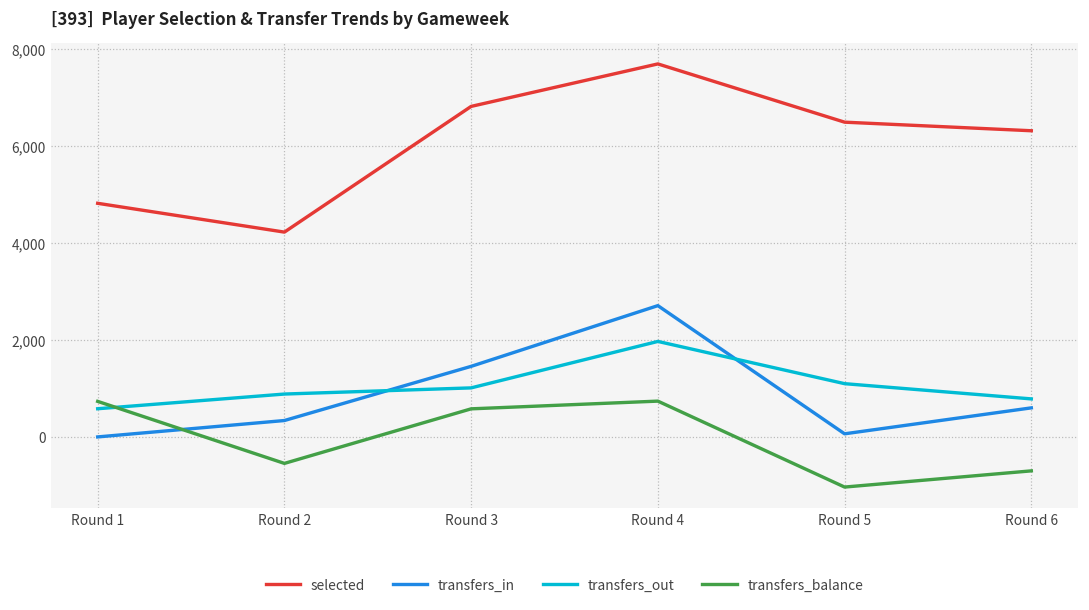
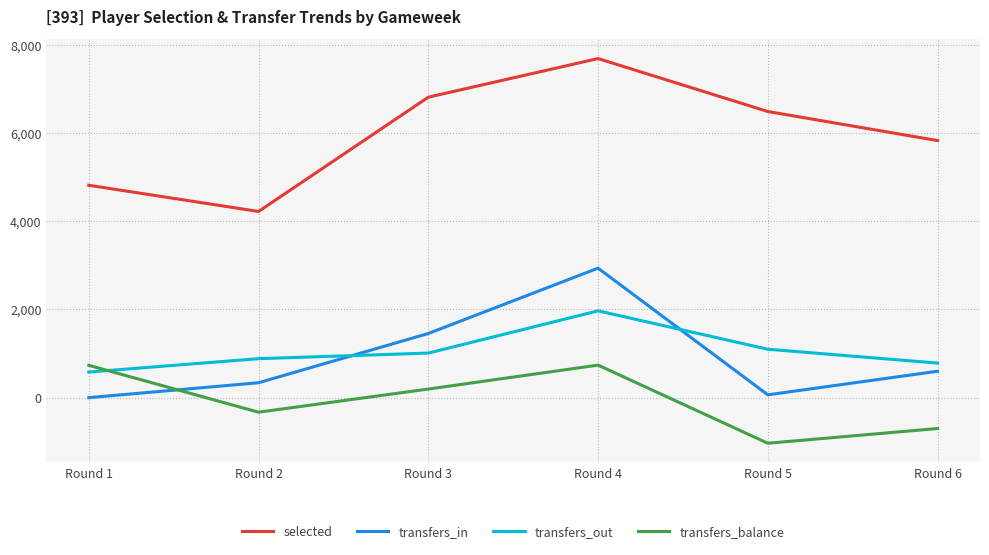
  {
    "selected": {
      "Round 1": "4,800",
      "Round 2": "4,200",
      "Round 3": "6,800",
      "Round 4": "7,700",
      "Round 5": "6,500",
-     "Round 6": "6,300"
+     "Round 6": "5,800"
    },
    "transfers_in": {
      "Round 1": "0",
      "Round 2": "300",
      "Round 3": "1,500",
-     "Round 4": "2,700",
+     "Round 4": "2,900",
      "Round 5": "100",
      "Round 6": "600"
    },
    "transfers_out": {
      "Round 1": "600",
      "Round 2": "900",
      "Round 3": "1,000",
      "Round 4": "2,000",
      "Round 5": "1,100",
      "Round 6": "800"
    },
    "transfers_balance": {
      "Round 1": "700",
-     "Round 2": "-500",
-     "Round 3": "600",
+     "Round 2": "-300",
+     "Round 3": "200",
      "Round 4": "700",
      "Round 5": "-1,000",
      "Round 6": "-700"
    }
  }
